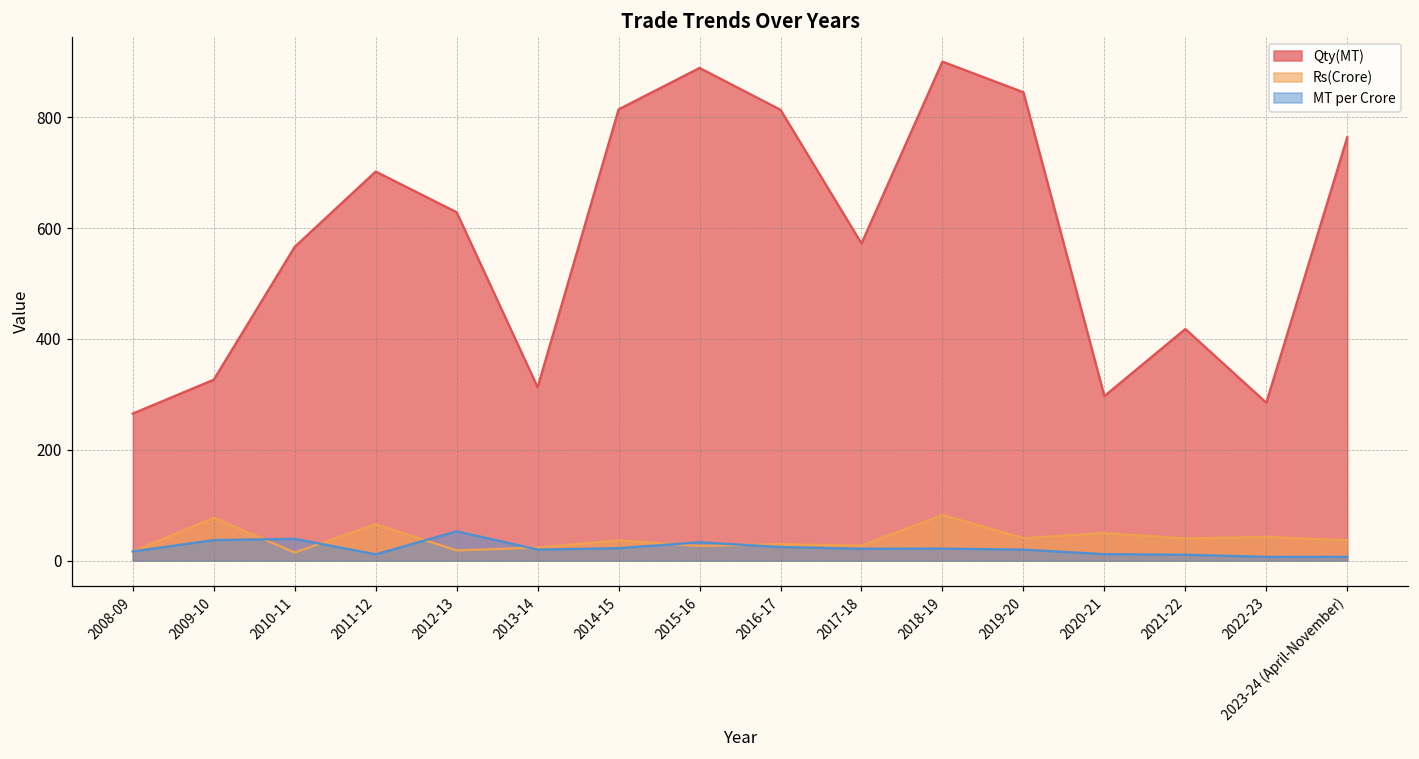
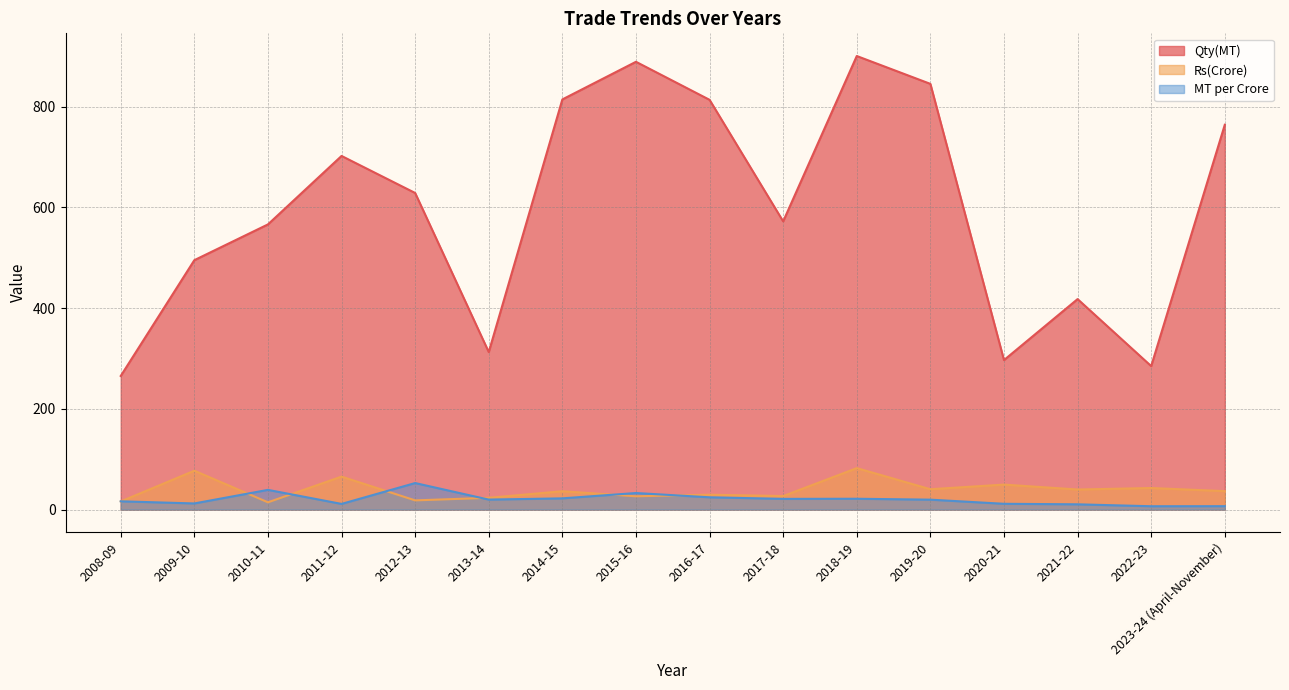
  {
    "Qty(MT)": {
      "2008-09": 270,
-     "2009-10": 330,
+     "2009-10": 500,
      "2010-11": 570,
      "2011-12": 700,
      "2012-13": 630,
      "2013-14": 310,
      "2014-15": 810,
      "2015-16": 890,
      "2016-17": 810,
      "2017-18": 570,
      "2018-19": 900,
      "2019-20": 850,
      "2020-21": 300,
      "2021-22": 420,
      "2022-23": 280,
      "2023-24 (April-November)": 760
    },
    "Rs(Crore)": {
      "2009-10": 80,
      "2010-11": 10,
      "2011-12": 70,
      "2012-13": 20,
      "2014-15": 40,
      "2015-16": 30,
      "2016-17": 30,
      "2017-18": 30,
      "2018-19": 80,
      "2019-20": 40,
      "2020-21": 50,
      "2021-22": 40,
      "2022-23": 40,
      "2023-24 (April-November)": 40
    },
    "MT per Crore": {
-     "2009-10": 40,
+     "2009-10": 10,
      "2010-11": 40,
      "2011-12": 10,
      "2012-13": 50,
      "2014-15": 20,
      "2015-16": 30,
      "2016-17": 20,
      "2017-18": 20,
      "2018-19": 20,
      "2019-20": 20,
      "2020-21": 10,
      "2021-22": 10,
      "2022-23": 10,
      "2023-24 (April-November)": 10
    }
  }
